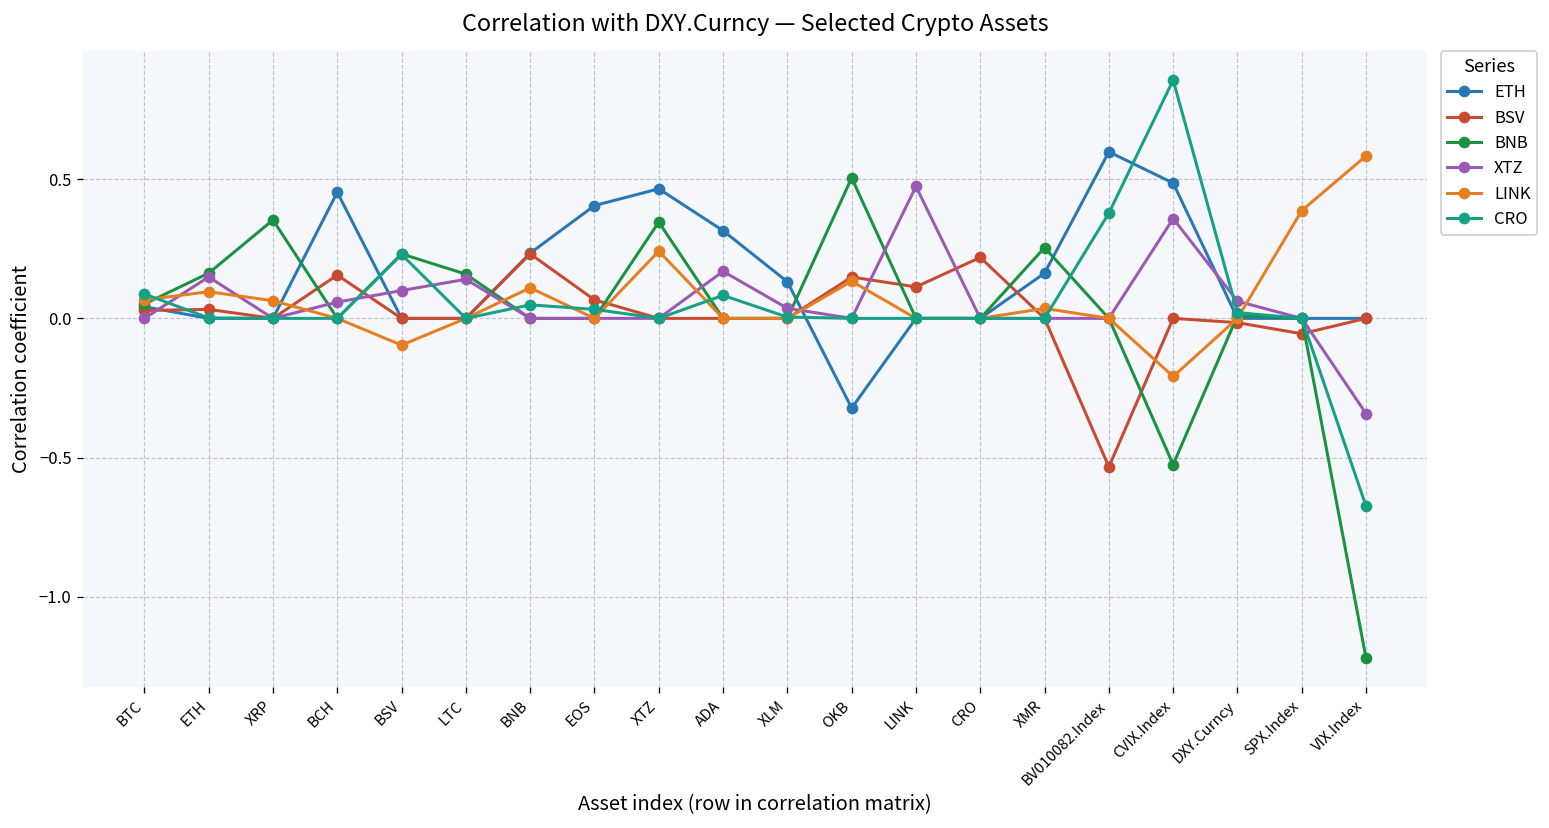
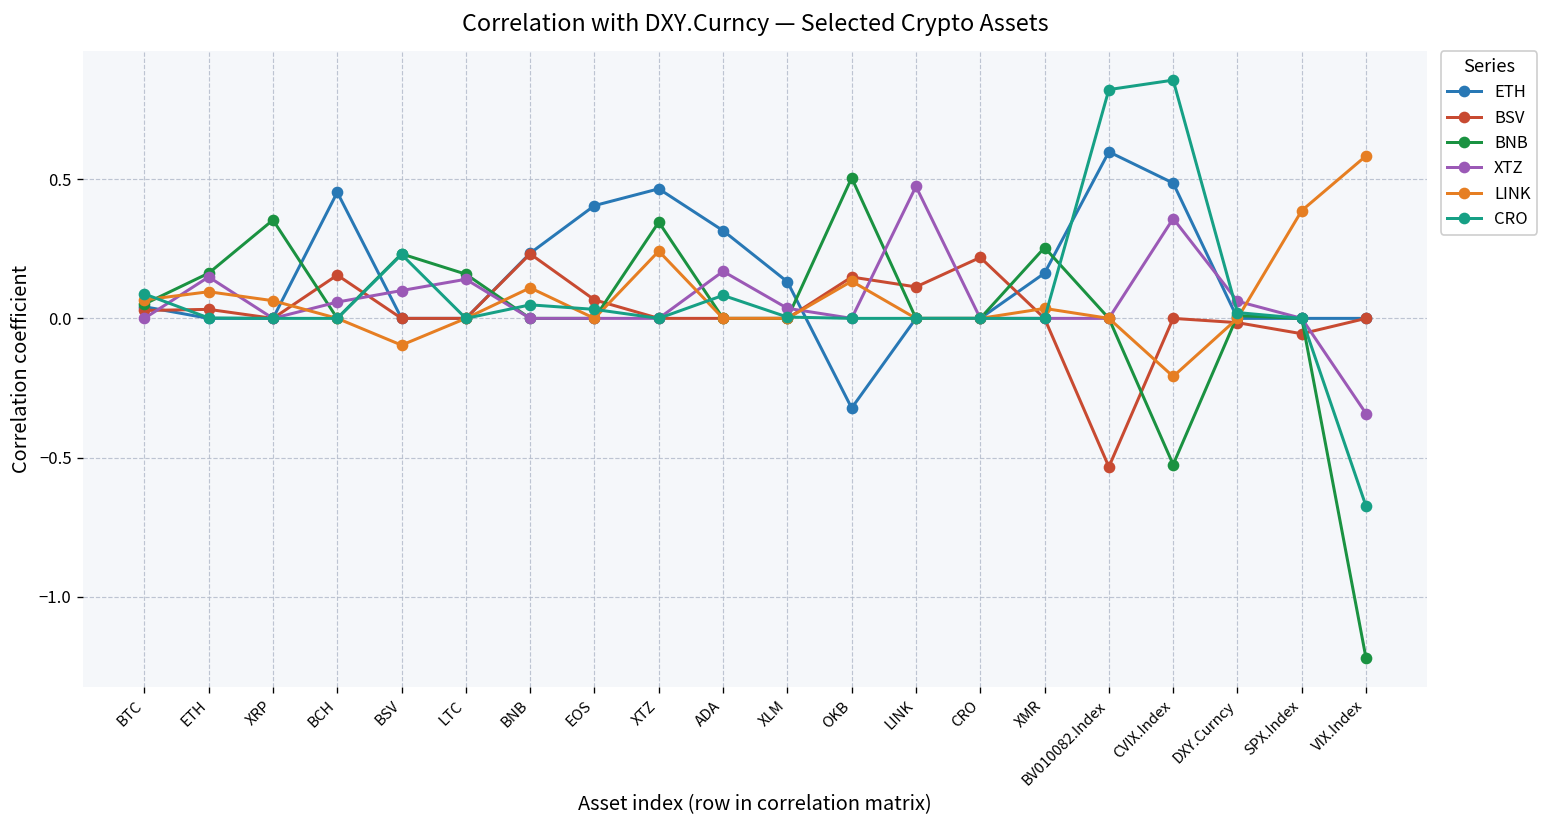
  {
    "ETH": {
      "BCH": 0.45,
      "EOS": 0.41,
      "XTZ": 0.47,
      "ADA": 0.32,
      "XLM": 0.13,
      "OKB": -0.32,
      "XMR": 0.16,
      "BV010082.Index": 0.60,
      "CVIX.Index": 0.49
    },
    "BSV": {
      "BTC": 0.03,
      "ETH": 0.03,
      "BCH": 0.16,
      "EOS": 0.07,
      "OKB": 0.15,
      "LINK": 0.11,
      "CRO": 0.22,
      "BV010082.Index": -0.53,
      "CVIX.Index": 0.00,
      "DXY.Curncy": -0.02,
      "SPX.Index": -0.06
    },
    "BNB": {
      "ETH": 0.16,
      "XRP": 0.35,
      "LTC": 0.16,
      "XTZ": 0.35,
      "OKB": 0.50,
      "XMR": 0.25,
      "CVIX.Index": -0.53,
      "VIX.Index": -1.22
    },
    "XTZ": {
      "BTC": 0.00,
      "ETH": 0.15,
      "BCH": 0.06,
      "BSV": 0.10,
      "LTC": 0.14,
      "ADA": 0.17,
      "XLM": 0.04,
      "LINK": 0.47,
      "CVIX.Index": 0.36,
      "DXY.Curncy": 0.06,
      "VIX.Index": -0.34
    },
    "LINK": {
      "BTC": 0.07,
      "ETH": 0.10,
      "XRP": 0.06,
      "BSV": -0.10,
      "BNB": 0.11,
      "XTZ": 0.24,
      "OKB": 0.13,
      "XMR": 0.04,
      "CVIX.Index": -0.21,
      "SPX.Index": 0.39,
      "VIX.Index": 0.58
    },
    "CRO": {
      "BTC": 0.09,
      "BNB": 0.05,
      "EOS": 0.03,
      "ADA": 0.08,
-     "BV010082.Index": 0.38,
+     "BV010082.Index": 0.82,
      "CVIX.Index": 0.86,
      "VIX.Index": -0.68
    }
  }
